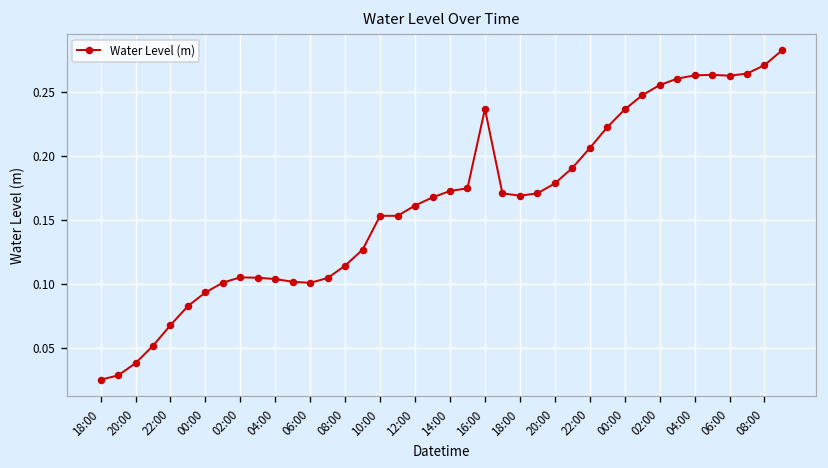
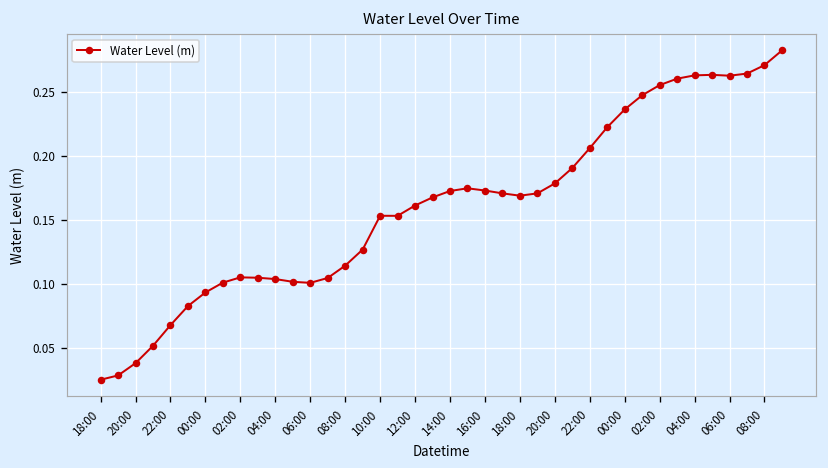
  {
    "10:00": 0.153,
    "12:00": 0.161,
    "14:00": 0.173,
-   "16:00": 0.237
+   "16:00": 0.173
  }
